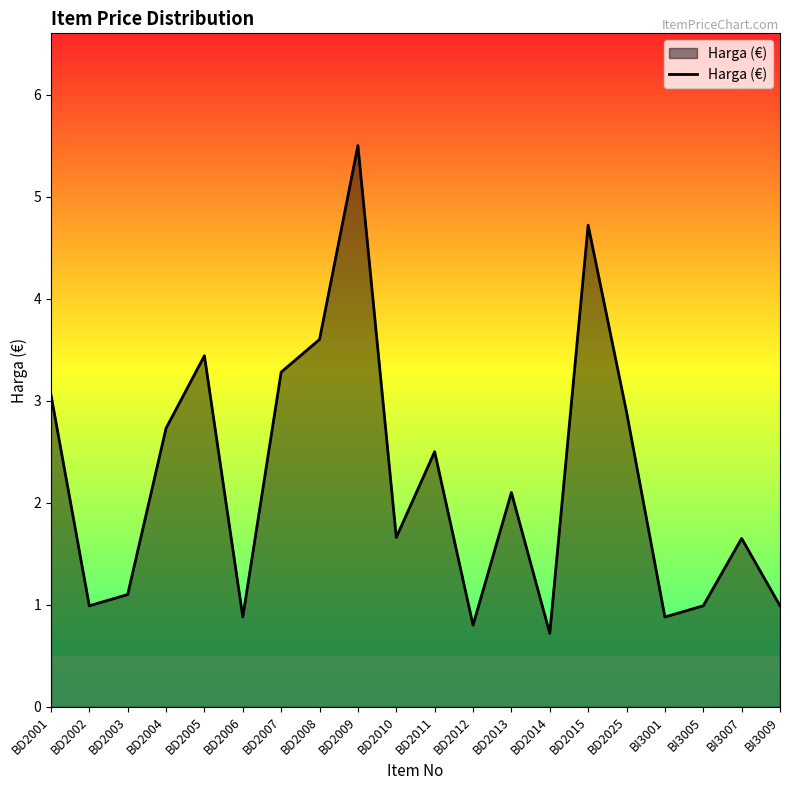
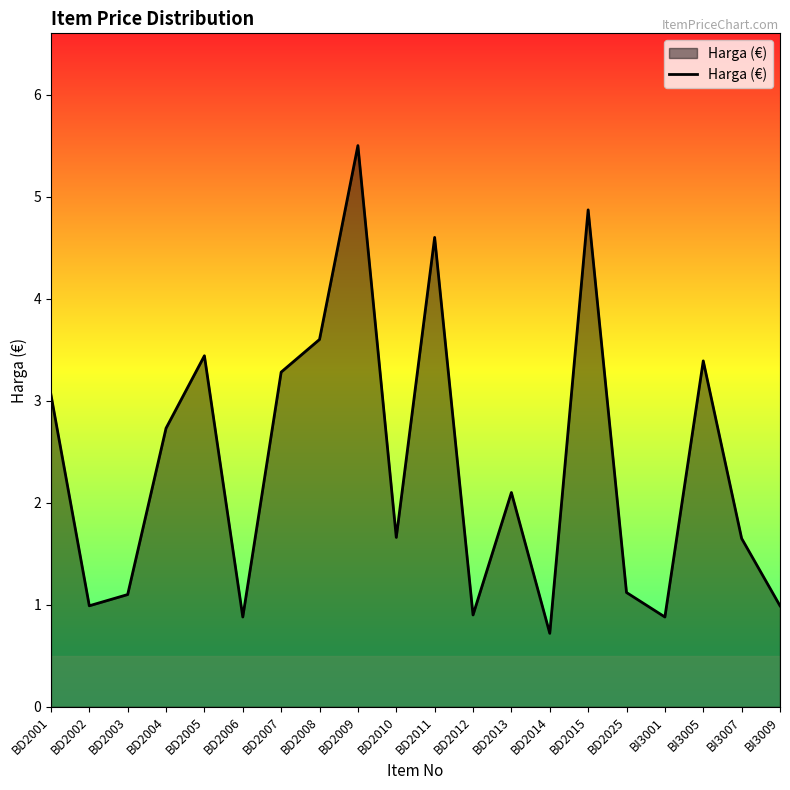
  {
    "BD2001": 3.06,
    "BD2002": 0.99,
    "BD2003": 1.10,
    "BD2004": 2.73,
    "BD2005": 3.44,
    "BD2006": 0.88,
    "BD2007": 3.28,
    "BD2008": 3.60,
    "BD2009": 5.50,
    "BD2010": 1.66,
-   "BD2011": 2.5,
-   "BD2012": 0.8,
+   "BD2011": 4.6,
+   "BD2012": 0.9,
    "BD2013": 2.10,
    "BD2014": 0.72,
-   "BD2015": 4.72,
-   "BD2025": 2.89,
+   "BD2015": 4.87,
+   "BD2025": 1.12,
    "BI3001": 0.88,
-   "BI3005": 0.99,
+   "BI3005": 3.39,
    "BI3007": 1.65,
    "BI3009": 0.99
  }
